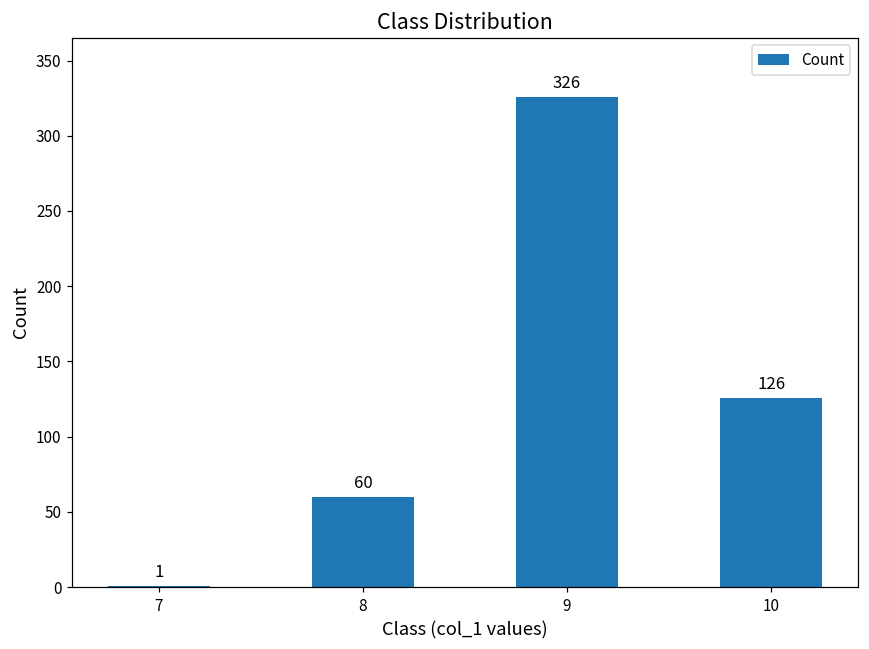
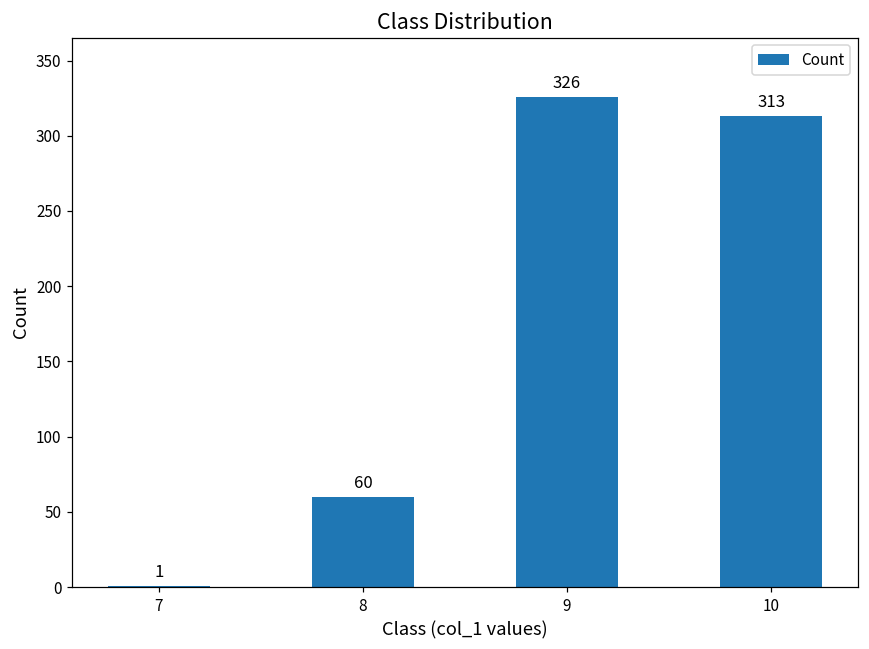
  {
    "7": 1,
    "8": 60,
    "9": 326,
-   "10": 126
+   "10": 313
  }
